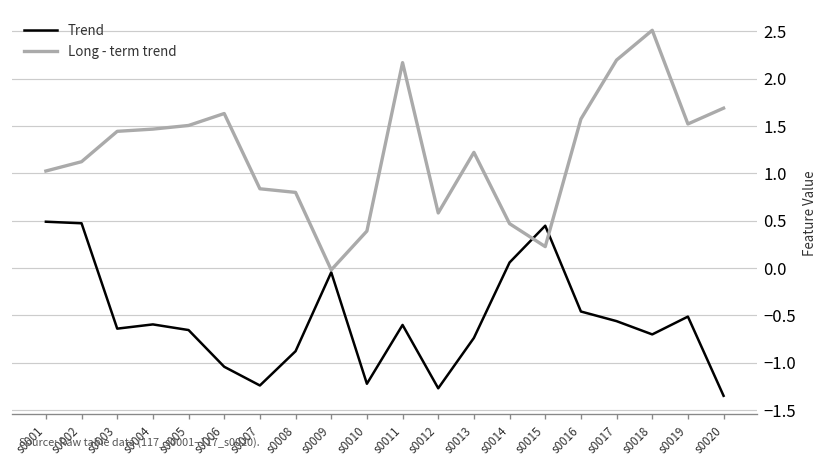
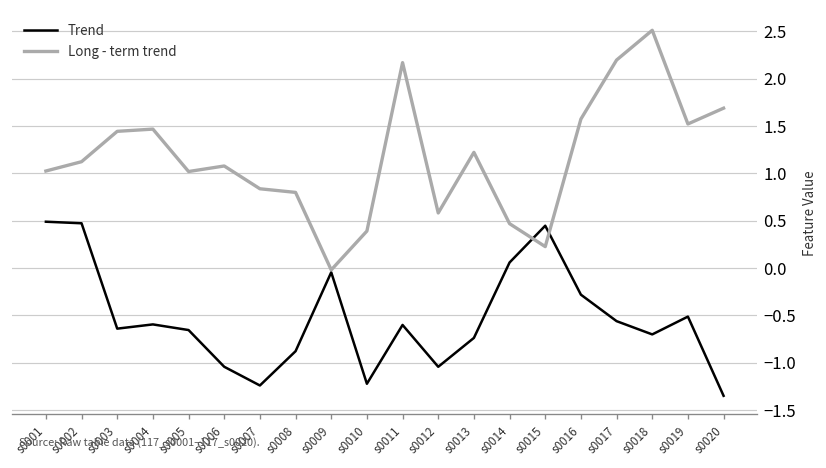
  {
    "Trend": {
      "s0001": 0.5,
      "s0002": 0.5,
      "s0003": -0.6,
      "s0004": -0.6,
      "s0005": -0.7,
      "s0006": -1.0,
      "s0007": -1.2,
      "s0008": -0.9,
      "s0010": -1.2,
      "s0011": -0.6,
-     "s0012": -1.3,
+     "s0012": -1.0,
      "s0013": -0.7,
      "s0014": 0.1,
      "s0015": 0.4,
-     "s0016": -0.5,
+     "s0016": -0.3,
      "s0017": -0.6,
      "s0018": -0.7,
      "s0019": -0.5,
      "s0020": -1.3
    },
    "Long - term trend": {
      "s0001": 1.0,
      "s0002": 1.1,
      "s0003": 1.4,
      "s0004": 1.5,
-     "s0005": 1.5,
-     "s0006": 1.6,
+     "s0005": 1.0,
+     "s0006": 1.1,
      "s0007": 0.8,
      "s0008": 0.8,
      "s0010": 0.4,
      "s0011": 2.2,
      "s0012": 0.6,
      "s0013": 1.2,
      "s0014": 0.5,
      "s0015": 0.2,
      "s0016": 1.6,
      "s0017": 2.2,
      "s0018": 2.5,
      "s0019": 1.5,
      "s0020": 1.7
    }
  }
